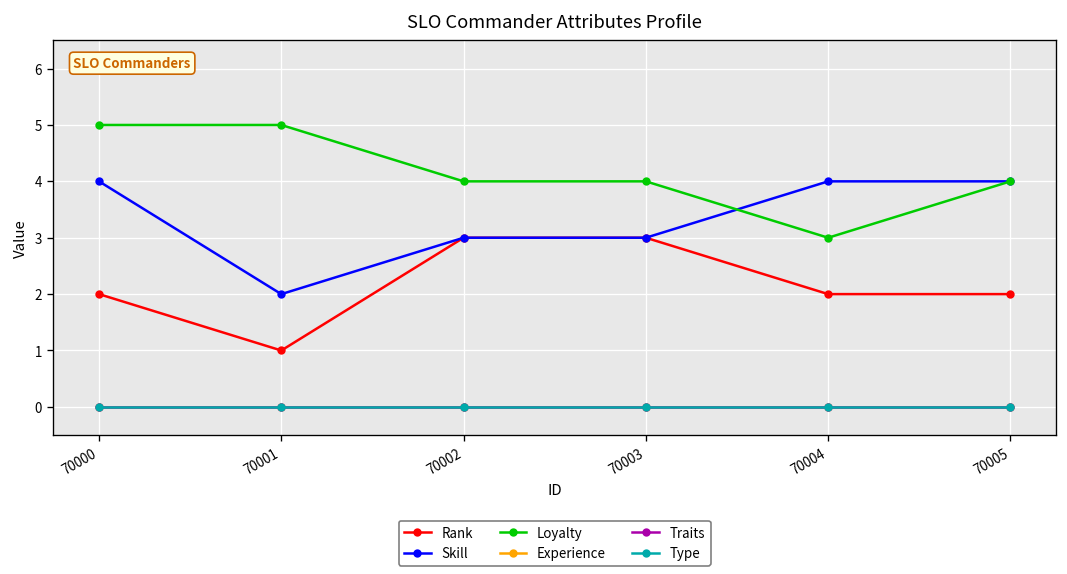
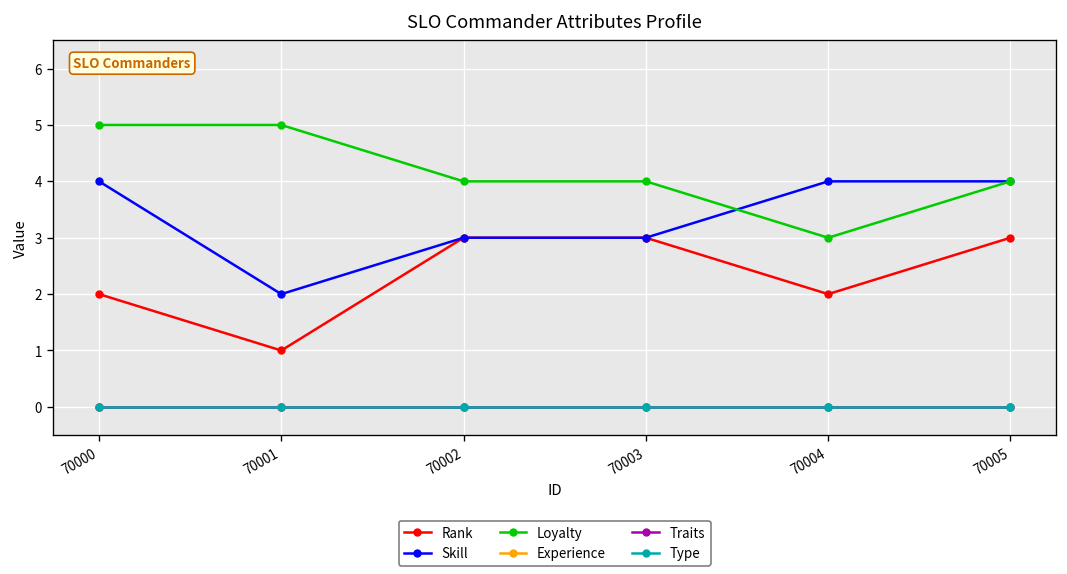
  {
    "Rank": {
      "70000": 2,
      "70001": 1,
      "70004": 2,
-     "70005": 2
+     "70005": 3
    },
    "Skill": {
      "70000": 4,
      "70001": 2,
      "70004": 4
    },
    "Loyalty": {
      "70000": 5,
      "70001": 5,
      "70002": 4,
      "70003": 4,
      "70004": 3
    },
    "Type": {
      "70000": 0,
      "70001": 0,
      "70002": 0,
      "70003": 0,
      "70004": 0,
      "70005": 0
    }
  }
